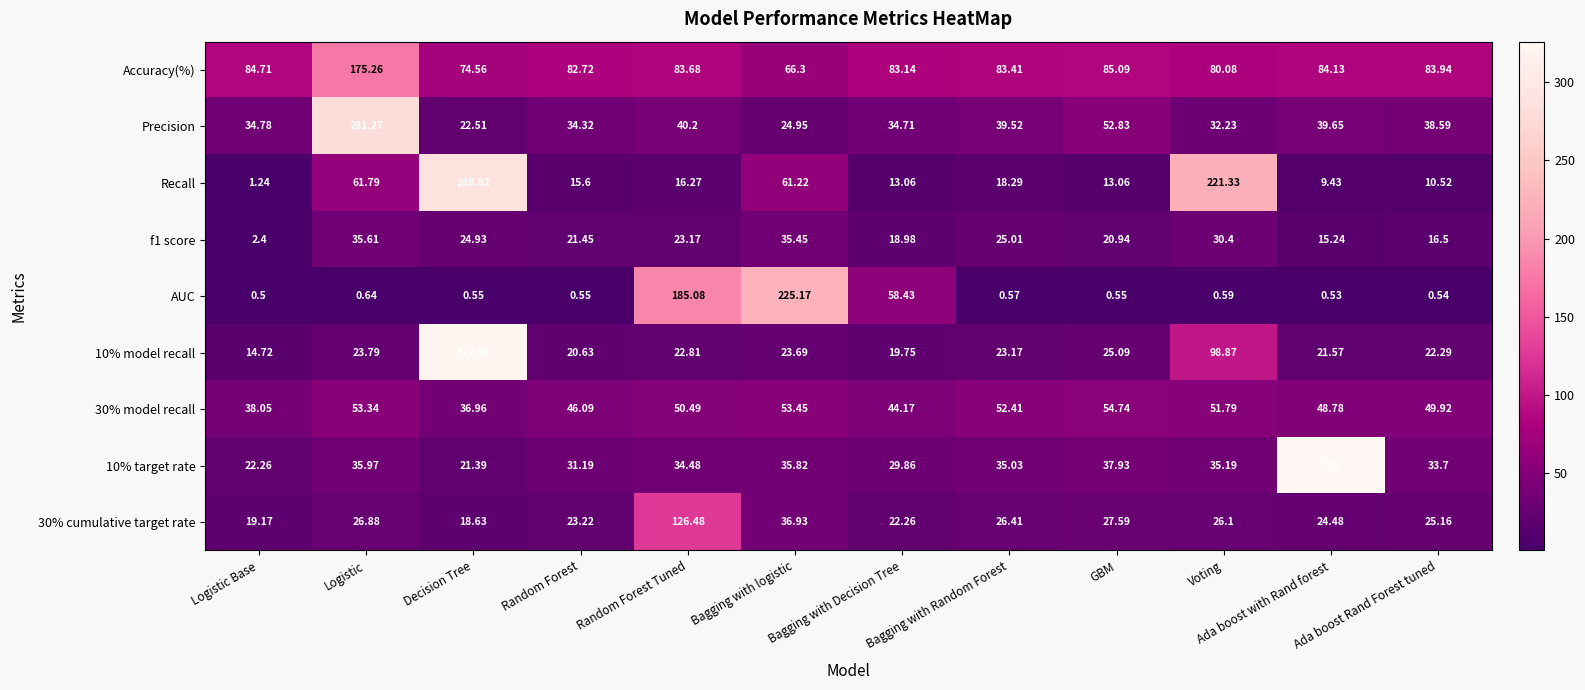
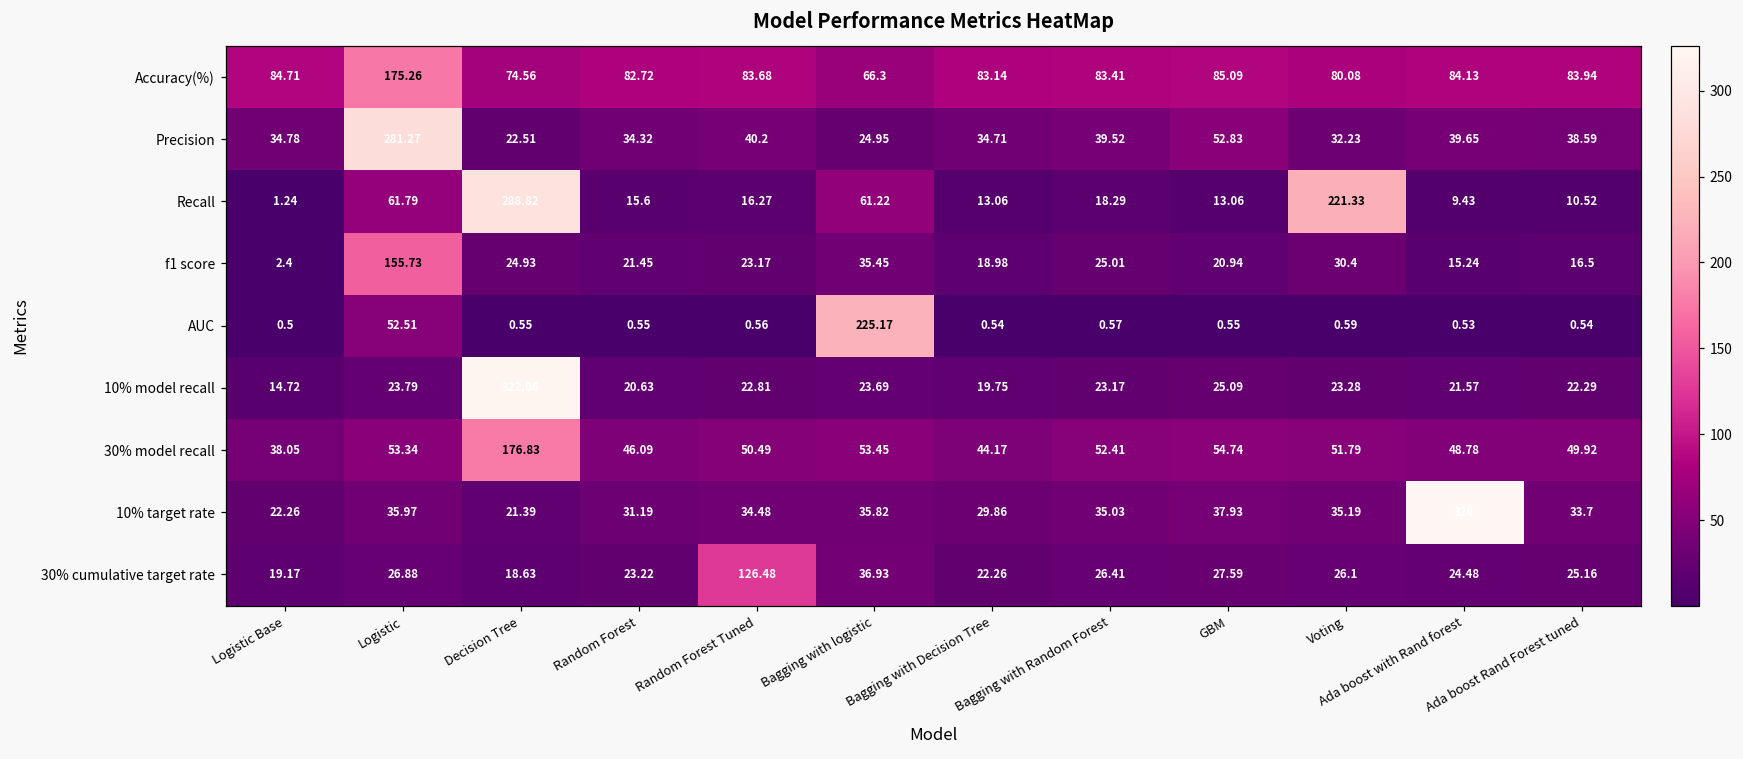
  {
    "Accuracy(%)": {
      "Logistic Base": 84.71,
      "Logistic": 175.26,
      "Decision Tree": 74.56,
      "Random Forest": 82.72,
      "Random Forest Tuned": 83.68,
      "Bagging with logistic": 66.3,
      "Bagging with Decision Tree": 83.14,
      "Bagging with Random Forest": 83.41,
      "GBM": 85.09,
      "Voting": 80.08,
      "Ada boost with Rand forest": 84.13,
      "Ada boost Rand Forest tuned": 83.94
    },
    "Precision": {
      "Logistic Base": 34.78,
      "Decision Tree": 22.51,
      "Random Forest": 34.32,
      "Random Forest Tuned": 40.2,
      "Bagging with logistic": 24.95,
      "Bagging with Decision Tree": 34.71,
      "Bagging with Random Forest": 39.52,
      "GBM": 52.83,
      "Voting": 32.23,
      "Ada boost with Rand forest": 39.65,
      "Ada boost Rand Forest tuned": 38.59
    },
    "Recall": {
      "Logistic Base": 1.24,
      "Logistic": 61.79,
      "Random Forest": 15.6,
      "Random Forest Tuned": 16.27,
      "Bagging with logistic": 61.22,
      "Bagging with Decision Tree": 13.06,
      "Bagging with Random Forest": 18.29,
      "GBM": 13.06,
      "Voting": 221.33,
      "Ada boost with Rand forest": 9.43,
      "Ada boost Rand Forest tuned": 10.52
    },
    "f1 score": {
      "Logistic Base": 2.4,
-     "Logistic": 35.61,
+     "Logistic": 155.73,
      "Decision Tree": 24.93,
      "Random Forest": 21.45,
      "Random Forest Tuned": 23.17,
      "Bagging with logistic": 35.45,
      "Bagging with Decision Tree": 18.98,
      "Bagging with Random Forest": 25.01,
      "GBM": 20.94,
      "Voting": 30.4,
      "Ada boost with Rand forest": 15.24,
      "Ada boost Rand Forest tuned": 16.5
    },
    "AUC": {
      "Logistic Base": 0.5,
-     "Logistic": 0.64,
+     "Logistic": 52.51,
      "Decision Tree": 0.55,
      "Random Forest": 0.55,
-     "Random Forest Tuned": 185.08,
+     "Random Forest Tuned": 0.56,
      "Bagging with logistic": 225.17,
-     "Bagging with Decision Tree": 58.43,
+     "Bagging with Decision Tree": 0.54,
      "Bagging with Random Forest": 0.57,
      "GBM": 0.55,
      "Voting": 0.59,
      "Ada boost with Rand forest": 0.53,
      "Ada boost Rand Forest tuned": 0.54
    },
    "10% model recall": {
      "Logistic Base": 14.72,
      "Logistic": 23.79,
      "Random Forest": 20.63,
      "Random Forest Tuned": 22.81,
      "Bagging with logistic": 23.69,
      "Bagging with Decision Tree": 19.75,
      "Bagging with Random Forest": 23.17,
      "GBM": 25.09,
-     "Voting": 98.87,
+     "Voting": 23.28,
      "Ada boost with Rand forest": 21.57,
      "Ada boost Rand Forest tuned": 22.29
    },
    "30% model recall": {
      "Logistic Base": 38.05,
      "Logistic": 53.34,
-     "Decision Tree": 36.96,
+     "Decision Tree": 176.83,
      "Random Forest": 46.09,
      "Random Forest Tuned": 50.49,
      "Bagging with logistic": 53.45,
      "Bagging with Decision Tree": 44.17,
      "Bagging with Random Forest": 52.41,
      "GBM": 54.74,
      "Voting": 51.79,
      "Ada boost with Rand forest": 48.78,
      "Ada boost Rand Forest tuned": 49.92
    },
    "10% target rate": {
      "Logistic Base": 22.26,
      "Logistic": 35.97,
      "Decision Tree": 21.39,
      "Random Forest": 31.19,
      "Random Forest Tuned": 34.48,
      "Bagging with logistic": 35.82,
      "Bagging with Decision Tree": 29.86,
      "Bagging with Random Forest": 35.03,
      "GBM": 37.93,
      "Voting": 35.19,
      "Ada boost Rand Forest tuned": 33.7
    },
    "30% cumulative target rate": {
      "Logistic Base": 19.17,
      "Logistic": 26.88,
      "Decision Tree": 18.63,
      "Random Forest": 23.22,
      "Random Forest Tuned": 126.48,
      "Bagging with logistic": 36.93,
      "Bagging with Decision Tree": 22.26,
      "Bagging with Random Forest": 26.41,
      "GBM": 27.59,
      "Voting": 26.1,
      "Ada boost with Rand forest": 24.48,
      "Ada boost Rand Forest tuned": 25.16
    }
  }
